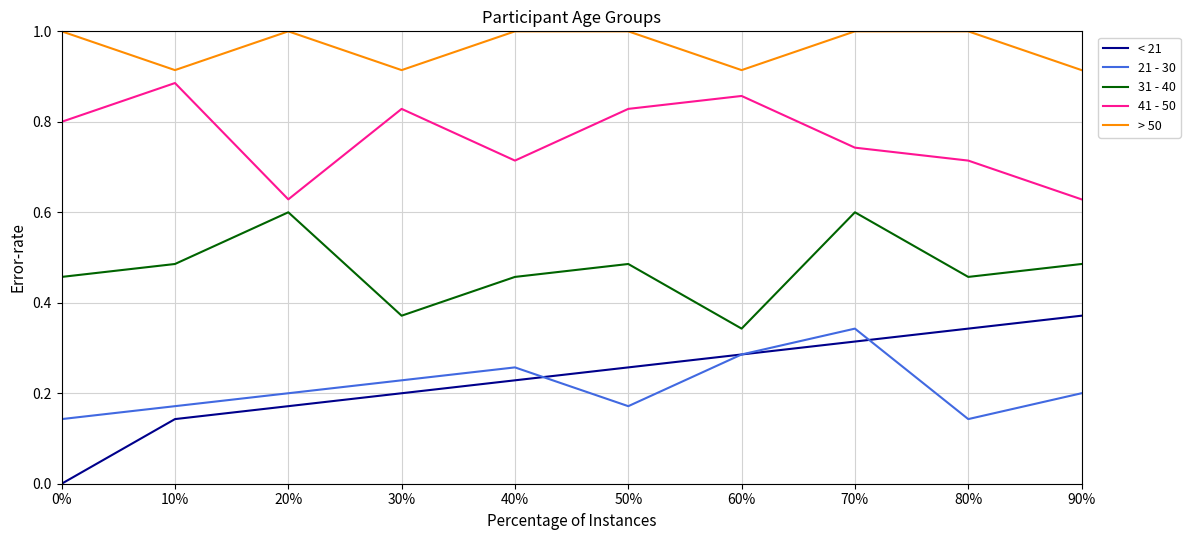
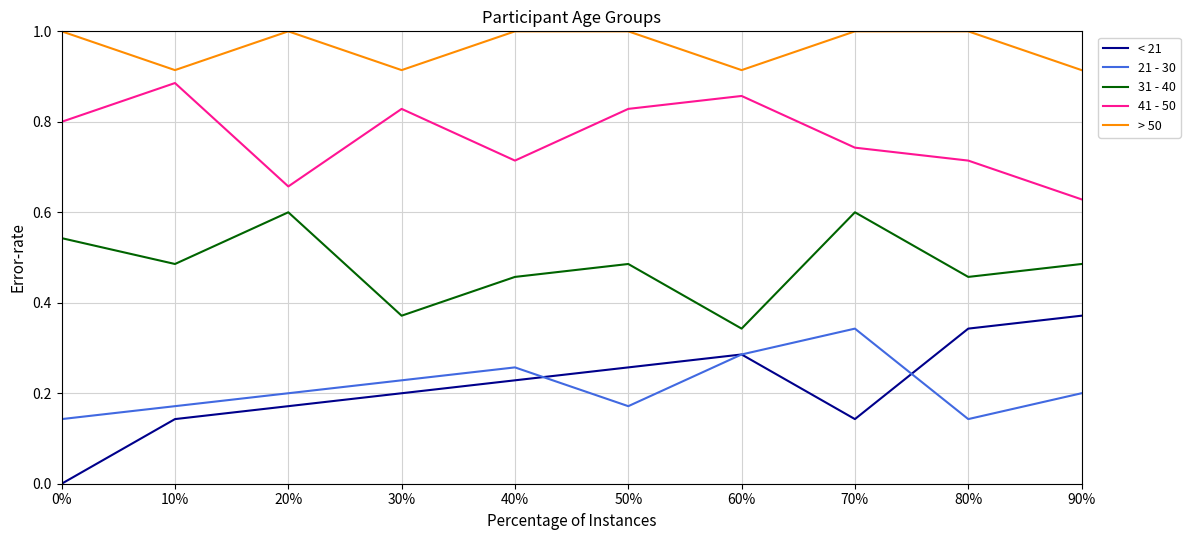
  {
    "< 21": {
      "0%": 0.00,
      "10%": 0.14,
      "20%": 0.17,
      "30%": 0.20,
      "40%": 0.23,
      "50%": 0.26,
-     "70%": 0.31,
+     "70%": 0.14,
      "80%": 0.34,
      "90%": 0.37
    },
    "21 - 30": {
      "0%": 0.14,
      "10%": 0.17,
      "20%": 0.20,
      "30%": 0.23,
      "40%": 0.26,
      "50%": 0.17,
      "70%": 0.34,
      "80%": 0.14,
      "90%": 0.20
    },
    "31 - 40": {
-     "0%": 0.46,
+     "0%": 0.54,
      "10%": 0.49,
      "20%": 0.60,
      "30%": 0.37,
      "40%": 0.46,
      "50%": 0.49,
      "60%": 0.34,
      "70%": 0.60,
      "80%": 0.46,
      "90%": 0.49
    },
    "41 - 50": {
      "0%": 0.80,
      "10%": 0.89,
-     "20%": 0.63,
+     "20%": 0.66,
      "30%": 0.83,
      "40%": 0.71,
      "50%": 0.83,
      "60%": 0.86,
      "70%": 0.74,
      "80%": 0.71,
      "90%": 0.63
    },
    "> 50": {
      "0%": 1.00,
      "10%": 0.91,
      "20%": 1.00,
      "30%": 0.91,
      "40%": 1.00,
      "50%": 1.00,
      "60%": 0.91,
      "70%": 1.00,
      "80%": 1.00,
      "90%": 0.91
    }
  }
